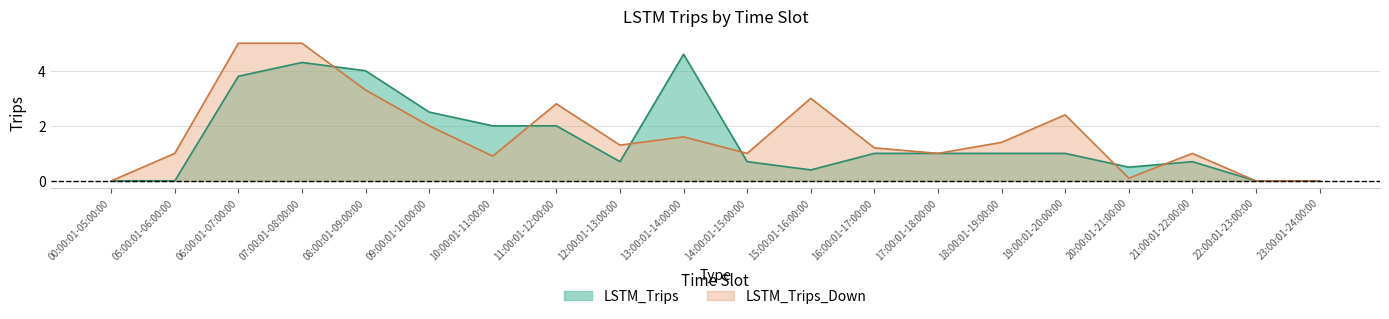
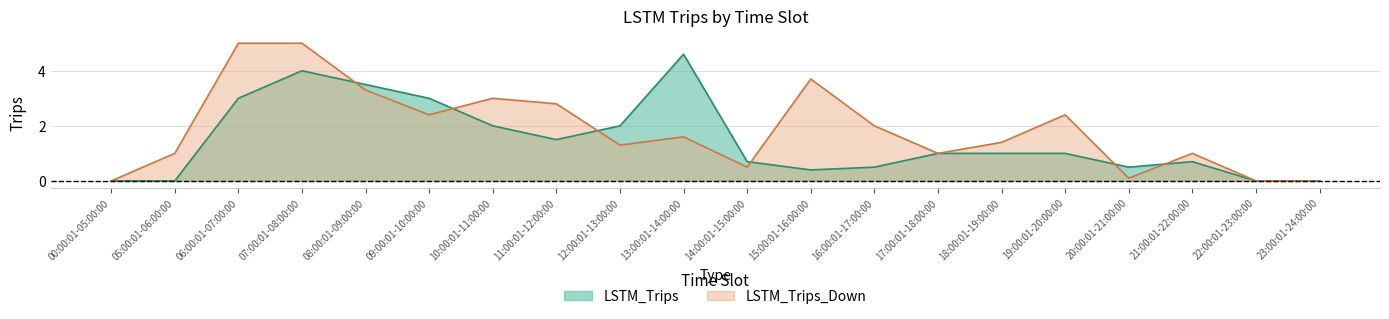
  {
    "LSTM_Trips": {
      "05:00:01-06:00:00": 0.0,
-     "06:00:01-07:00:00": 3.8,
-     "07:00:01-08:00:00": 4.3,
-     "08:00:01-09:00:00": 4.0,
-     "09:00:01-10:00:00": 2.5,
+     "06:00:01-07:00:00": 3.0,
+     "07:00:01-08:00:00": 4.0,
+     "08:00:01-09:00:00": 3.5,
+     "09:00:01-10:00:00": 3.0,
      "10:00:01-11:00:00": 2.0,
-     "11:00:01-12:00:00": 2.0,
-     "12:00:01-13:00:00": 0.7,
+     "11:00:01-12:00:00": 1.5,
+     "12:00:01-13:00:00": 2.0,
      "13:00:01-14:00:00": 4.6,
      "14:00:01-15:00:00": 0.7,
      "15:00:01-16:00:00": 0.4,
-     "16:00:01-17:00:00": 1.0,
+     "16:00:01-17:00:00": 0.5,
      "18:00:01-19:00:00": 1.0,
      "19:00:01-20:00:00": 1.0,
      "20:00:01-21:00:00": 0.5,
      "21:00:01-22:00:00": 0.7
    },
    "LSTM_Trips_Down": {
      "05:00:01-06:00:00": 1.0,
      "06:00:01-07:00:00": 5.0,
      "07:00:01-08:00:00": 5.0,
      "08:00:01-09:00:00": 3.3,
-     "09:00:01-10:00:00": 2.0,
-     "10:00:01-11:00:00": 0.9,
+     "09:00:01-10:00:00": 2.4,
+     "10:00:01-11:00:00": 3.0,
      "11:00:01-12:00:00": 2.8,
      "12:00:01-13:00:00": 1.3,
      "13:00:01-14:00:00": 1.6,
-     "14:00:01-15:00:00": 1.0,
-     "15:00:01-16:00:00": 3.0,
-     "16:00:01-17:00:00": 1.2,
+     "14:00:01-15:00:00": 0.5,
+     "15:00:01-16:00:00": 3.7,
+     "16:00:01-17:00:00": 2.0,
      "18:00:01-19:00:00": 1.4,
      "19:00:01-20:00:00": 2.4,
      "20:00:01-21:00:00": 0.1,
      "21:00:01-22:00:00": 1.0
    }
  }
